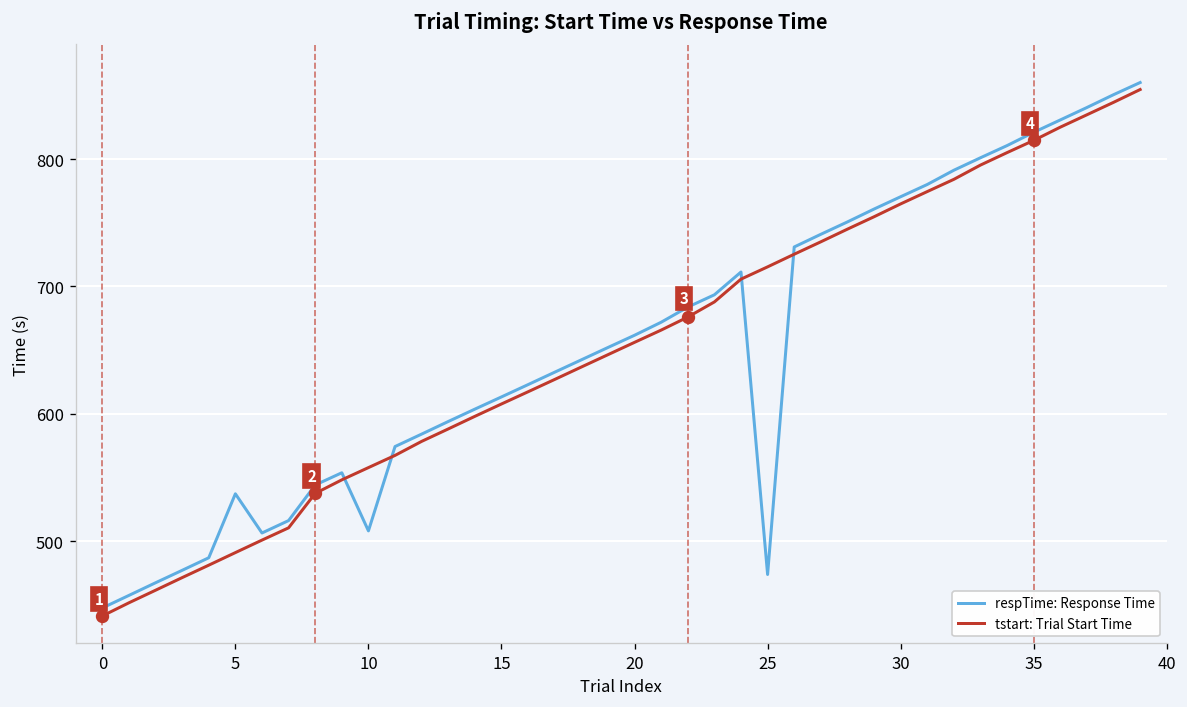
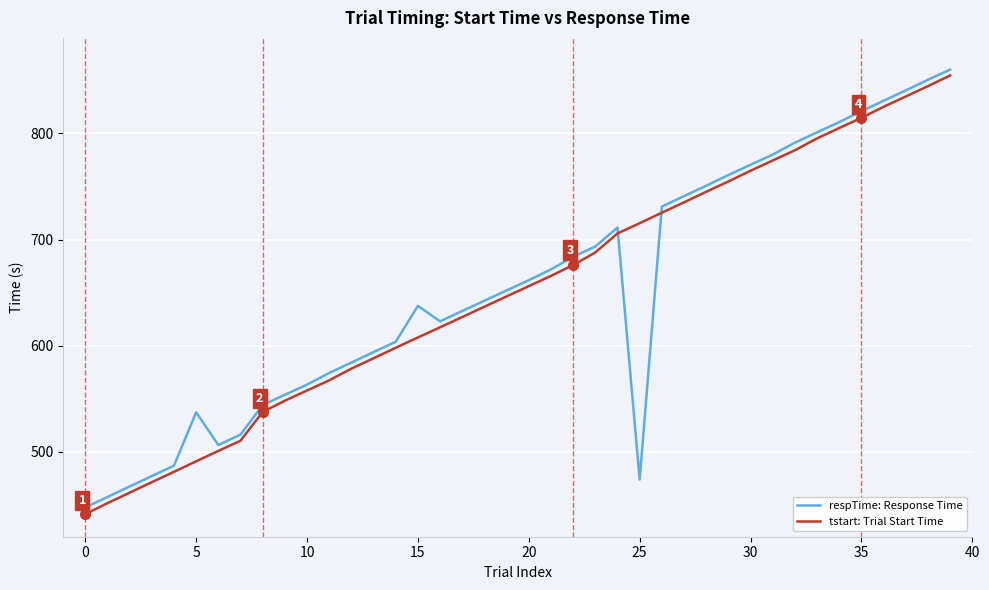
  {
    "respTime: Response Time": {
      "5": 537,
-     "10": 508,
-     "15": 613,
+     "10": 563,
+     "15": 638,
      "20": 662,
      "25": 474,
      "30": 770
    }
  }
